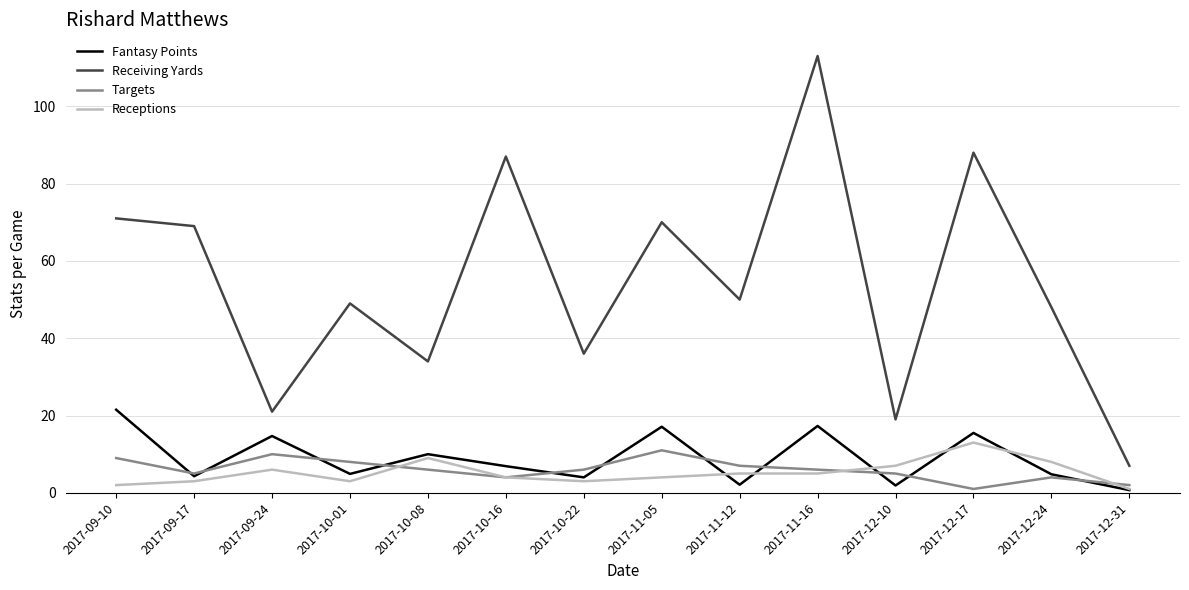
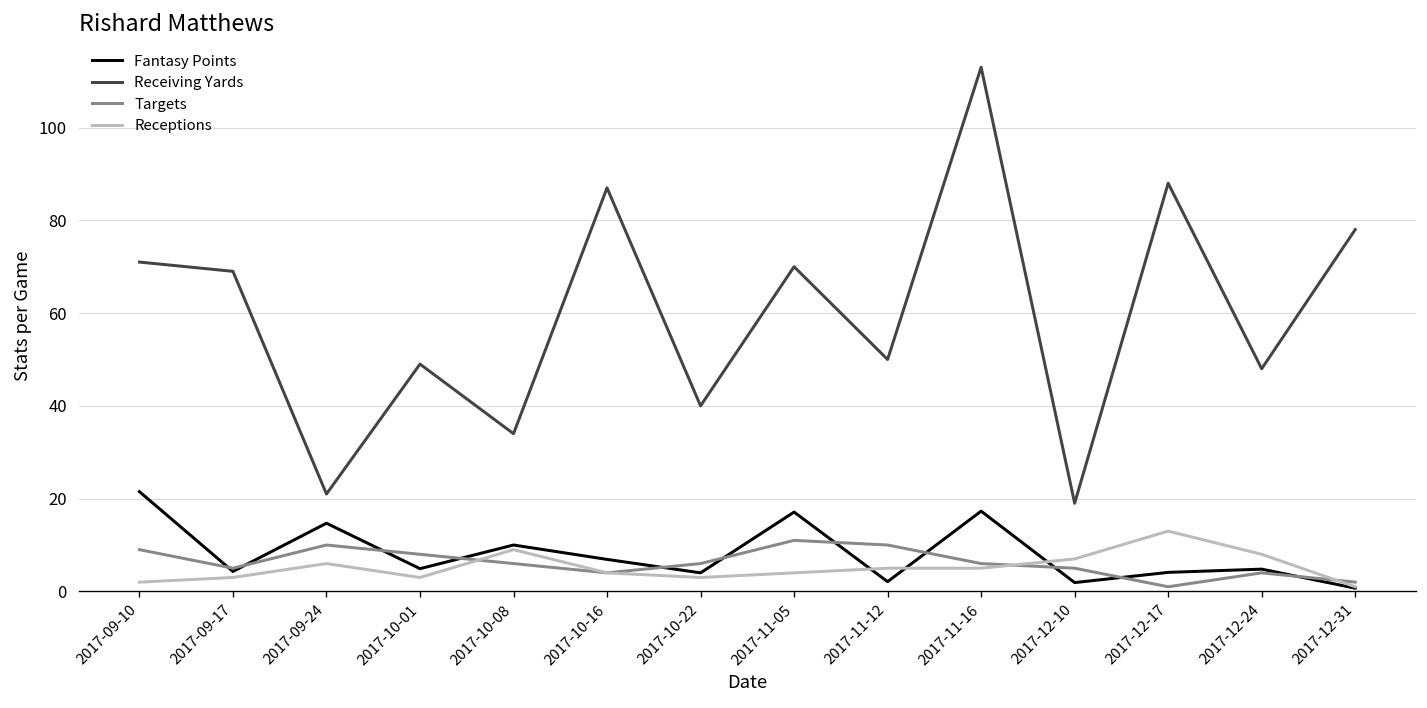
  {
    "Fantasy Points": {
      "2017-09-10": 22,
      "2017-09-17": 4,
      "2017-09-24": 15,
      "2017-10-01": 5,
      "2017-10-08": 10,
      "2017-10-16": 7,
      "2017-10-22": 4,
      "2017-11-05": 17,
      "2017-11-12": 2,
      "2017-11-16": 17,
      "2017-12-10": 2,
-     "2017-12-17": 16,
+     "2017-12-17": 4,
      "2017-12-24": 5
    },
    "Receiving Yards": {
      "2017-09-10": 71,
      "2017-09-17": 69,
      "2017-09-24": 21,
      "2017-10-01": 49,
      "2017-10-08": 34,
      "2017-10-16": 87,
-     "2017-10-22": 36,
+     "2017-10-22": 40,
      "2017-11-05": 70,
      "2017-11-12": 50,
      "2017-11-16": 113,
      "2017-12-10": 19,
      "2017-12-17": 88,
      "2017-12-24": 48,
-     "2017-12-31": 7
+     "2017-12-31": 78
    },
    "Targets": {
      "2017-09-10": 9,
      "2017-09-17": 5,
      "2017-09-24": 10,
      "2017-10-01": 8,
      "2017-10-08": 6,
      "2017-10-22": 6,
      "2017-11-05": 11,
-     "2017-11-12": 7,
+     "2017-11-12": 10,
      "2017-11-16": 6,
      "2017-12-10": 5,
      "2017-12-17": 1,
      "2017-12-24": 4,
      "2017-12-31": 2
    },
    "Receptions": {
      "2017-09-10": 2,
      "2017-09-17": 3,
      "2017-09-24": 6,
      "2017-10-01": 3,
      "2017-10-08": 9,
      "2017-10-22": 3,
      "2017-11-05": 4,
      "2017-11-12": 5,
      "2017-11-16": 5,
      "2017-12-10": 7,
      "2017-12-17": 13,
      "2017-12-24": 8
    }
  }
